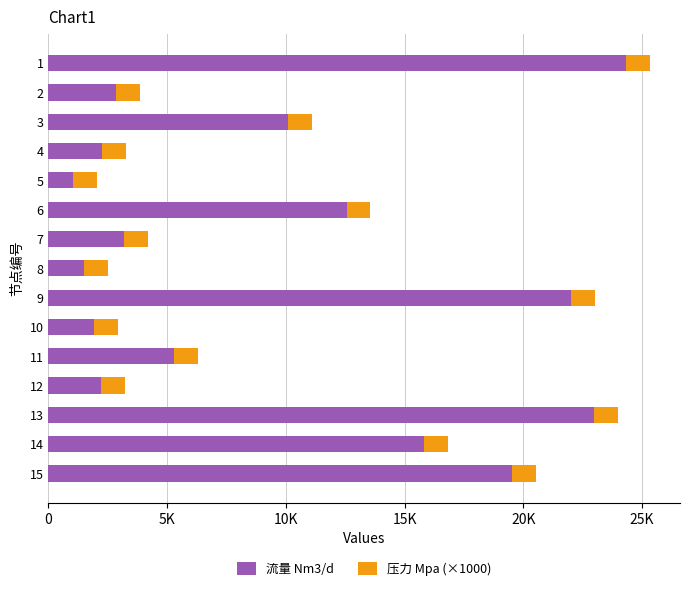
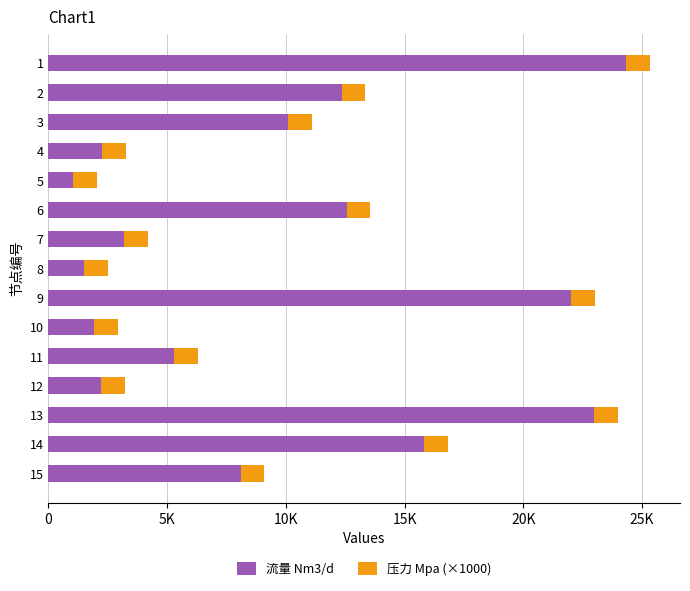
  {
    "流量 Nm3/d": {
      "1": 24300,
-     "2": 2900,
+     "2": 12300,
      "3": 10100,
      "4": 2300,
      "5": 1100,
      "6": 12600,
      "7": 3200,
      "8": 1500,
      "9": 22000,
      "10": 1900,
      "11": 5300,
      "12": 2200,
      "13": 23000,
      "14": 15800,
-     "15": 19500
+     "15": 8100
    },
    "压力 Mpa (×1000)": {
      "1": 1000,
      "2": 1000,
      "3": 1000,
      "4": 1000,
      "5": 1000,
      "6": 1000,
      "7": 1000,
      "8": 1000,
      "9": 1000,
      "10": 1000,
      "11": 1000,
      "12": 1000,
      "13": 1000,
      "14": 1000,
      "15": 1000
    }
  }
